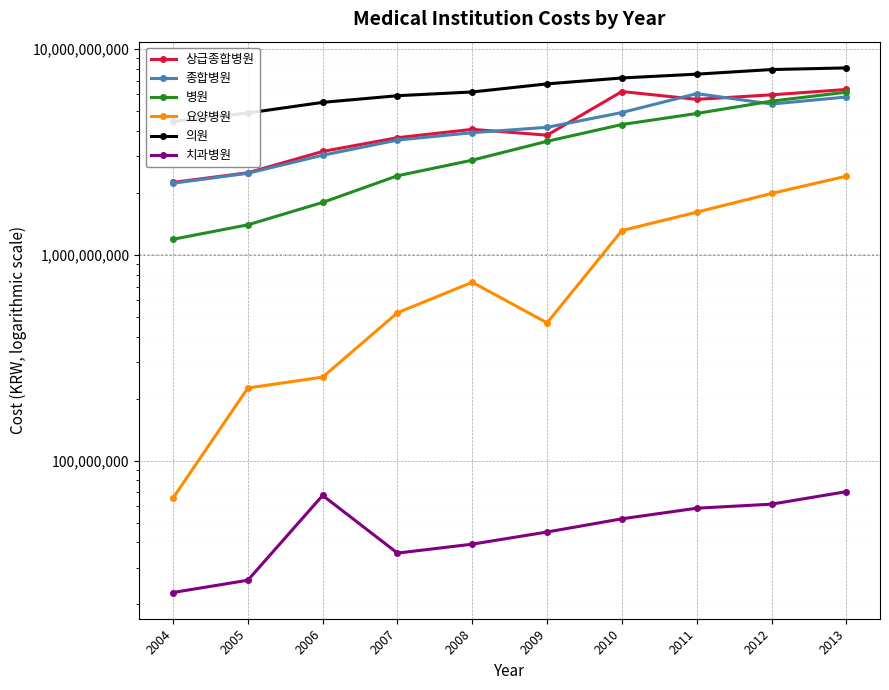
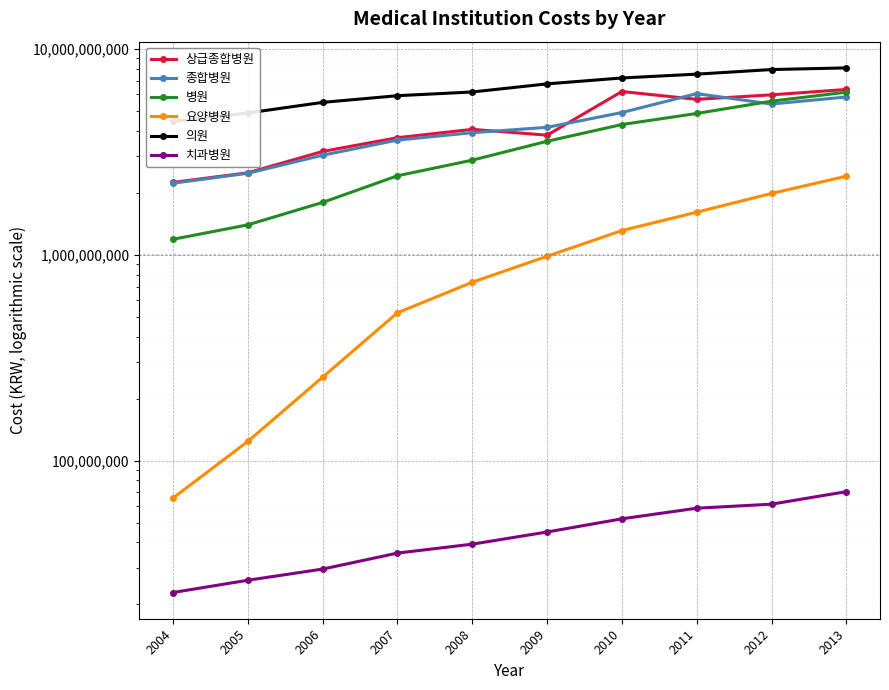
  {
    "상급종합병원": {
      "2006": "3,200,000,000",
      "2008": "4,100,000,000",
      "2009": "3,800,000,000",
      "2010": "6,200,000,000",
      "2011": "5,700,000,000",
      "2012": "6,000,000,000",
      "2013": "6,300,000,000"
    },
    "종합병원": {
      "2006": "3,000,000,000",
      "2008": "3,900,000,000",
      "2009": "4,200,000,000",
      "2010": "4,900,000,000",
      "2011": "6,100,000,000",
      "2012": "5,400,000,000",
      "2013": "5,800,000,000"
    },
    "병원": {
      "2004": "1,200,000,000",
      "2005": "1,400,000,000",
      "2006": "1,800,000,000",
      "2007": "2,400,000,000",
      "2008": "2,900,000,000",
      "2009": "3,600,000,000",
      "2010": "4,300,000,000",
      "2011": "4,800,000,000",
      "2012": "5,600,000,000",
      "2013": "6,100,000,000"
    },
    "요양병원": {
      "2004": "66,000,000",
-     "2005": "220,000,000",
+     "2005": "120,000,000",
      "2006": "250,000,000",
      "2007": "520,000,000",
      "2008": "730,000,000",
-     "2009": "470,000,000",
+     "2009": "1,000,000,000",
      "2010": "1,300,000,000",
      "2011": "1,600,000,000",
      "2012": "2,000,000,000",
      "2013": "2,400,000,000"
    },
    "의원": {
      "2006": "5,500,000,000",
      "2007": "5,900,000,000",
      "2008": "6,200,000,000",
      "2009": "6,700,000,000",
      "2010": "7,200,000,000",
      "2011": "7,500,000,000",
      "2012": "7,900,000,000",
      "2013": "8,100,000,000"
    },
    "치과병원": {
      "2004": "23,000,000",
      "2005": "26,000,000",
-     "2006": "68,000,000",
+     "2006": "30,000,000",
      "2007": "36,000,000",
      "2008": "39,000,000",
      "2009": "45,000,000",
      "2010": "52,000,000",
      "2011": "59,000,000",
      "2012": "61,000,000",
      "2013": "71,000,000"
    }
  }
